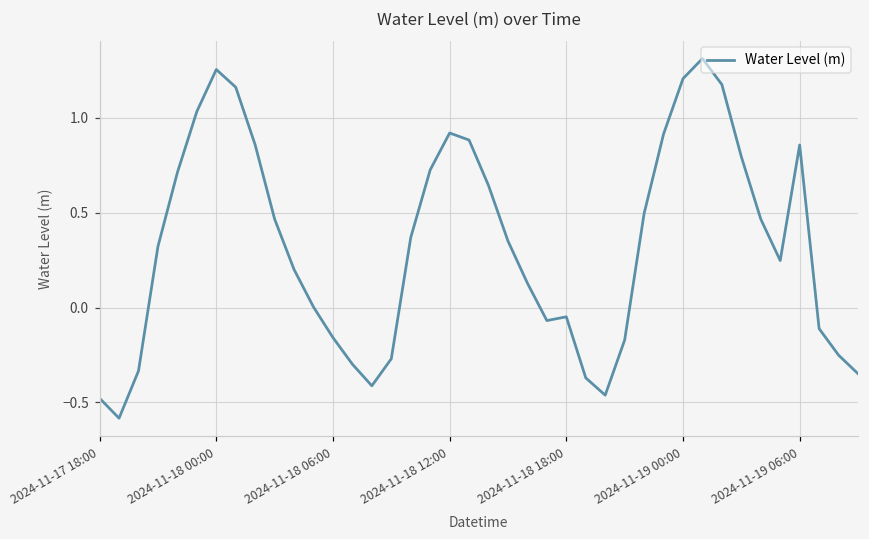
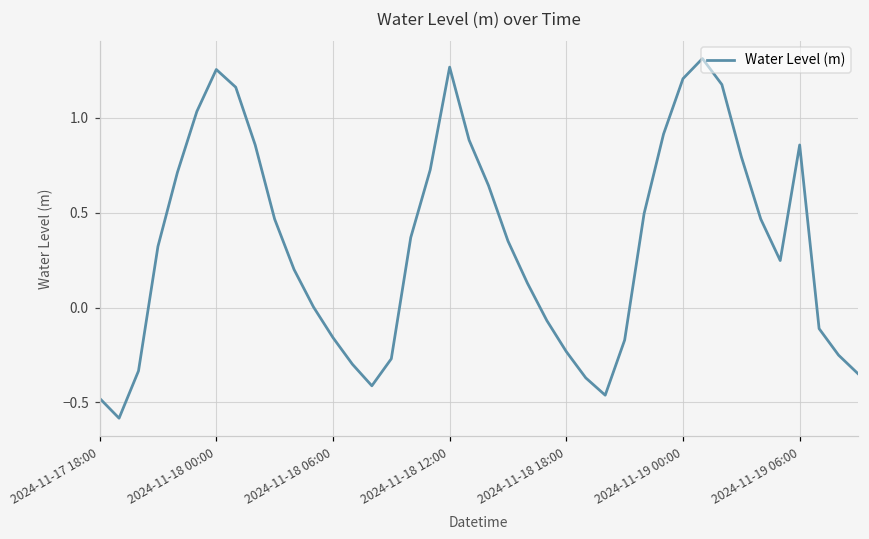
  {
    "2024-11-17 18:00": -0.48,
    "2024-11-18 00:00": 1.26,
    "2024-11-18 06:00": -0.16,
-   "2024-11-18 12:00": 0.92,
-   "2024-11-18 18:00": -0.05,
+   "2024-11-18 12:00": 1.27,
+   "2024-11-18 18:00": -0.23,
    "2024-11-19 00:00": 1.21,
    "2024-11-19 06:00": 0.86
  }
